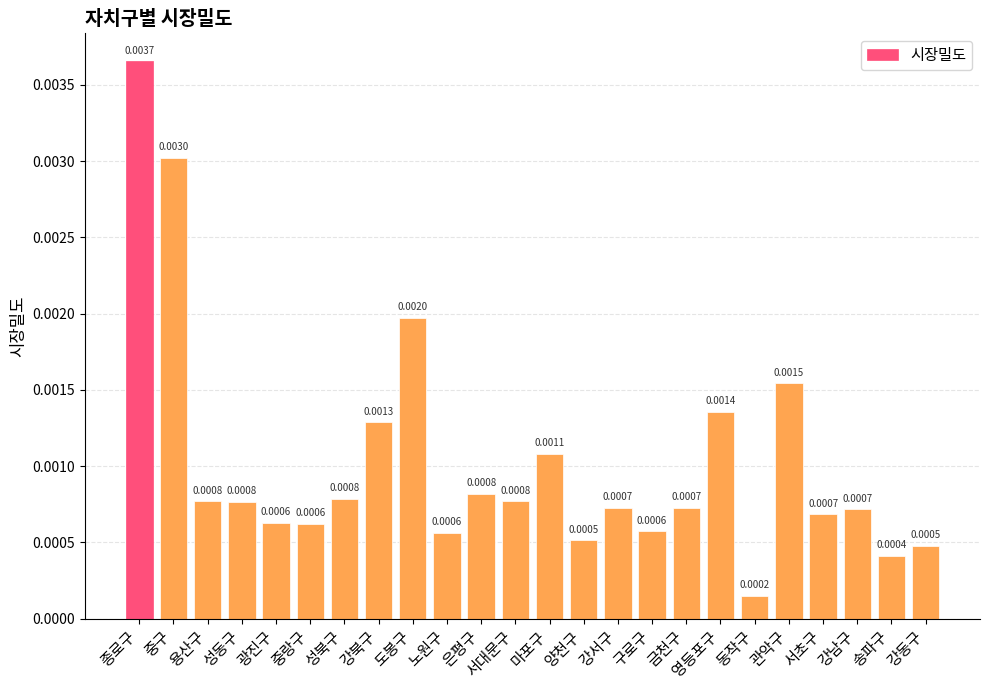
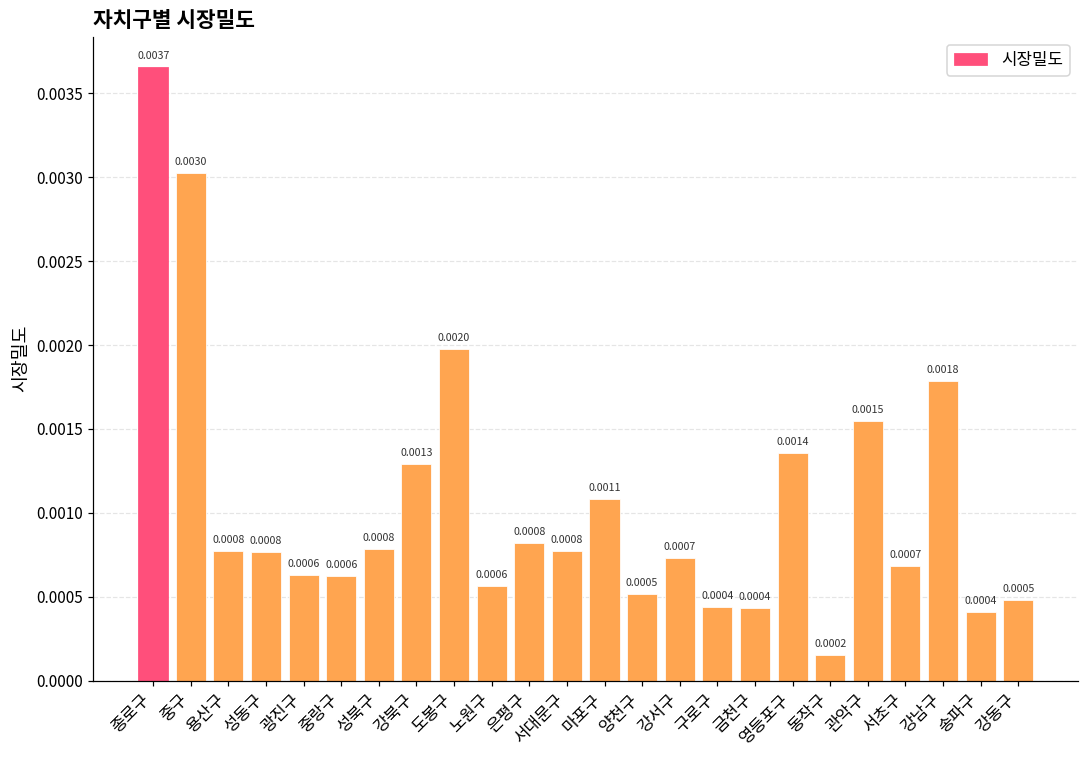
  {
    "종로구": 0.0037,
    "중구": 0.0030,
    "용산구": 0.0008,
    "성동구": 0.0008,
    "광진구": 0.0006,
    "중랑구": 0.0006,
    "성북구": 0.0008,
    "강북구": 0.0013,
    "도봉구": 0.0020,
    "노원구": 0.0006,
    "은평구": 0.0008,
    "서대문구": 0.0008,
    "마포구": 0.0011,
    "양천구": 0.0005,
    "강서구": 0.0007,
-   "구로구": 0.0006,
-   "금천구": 0.0007,
+   "구로구": 0.0004,
+   "금천구": 0.0004,
    "영등포구": 0.0014,
    "동작구": 0.0002,
    "관악구": 0.0015,
    "서초구": 0.0007,
-   "강남구": 0.0007,
+   "강남구": 0.0018,
    "송파구": 0.0004,
    "강동구": 0.0005
  }
